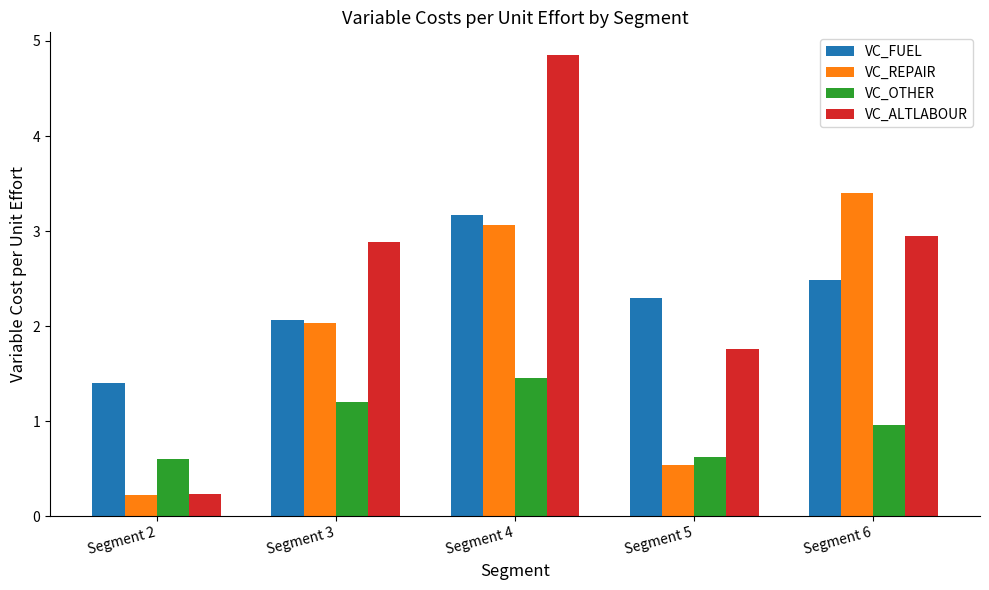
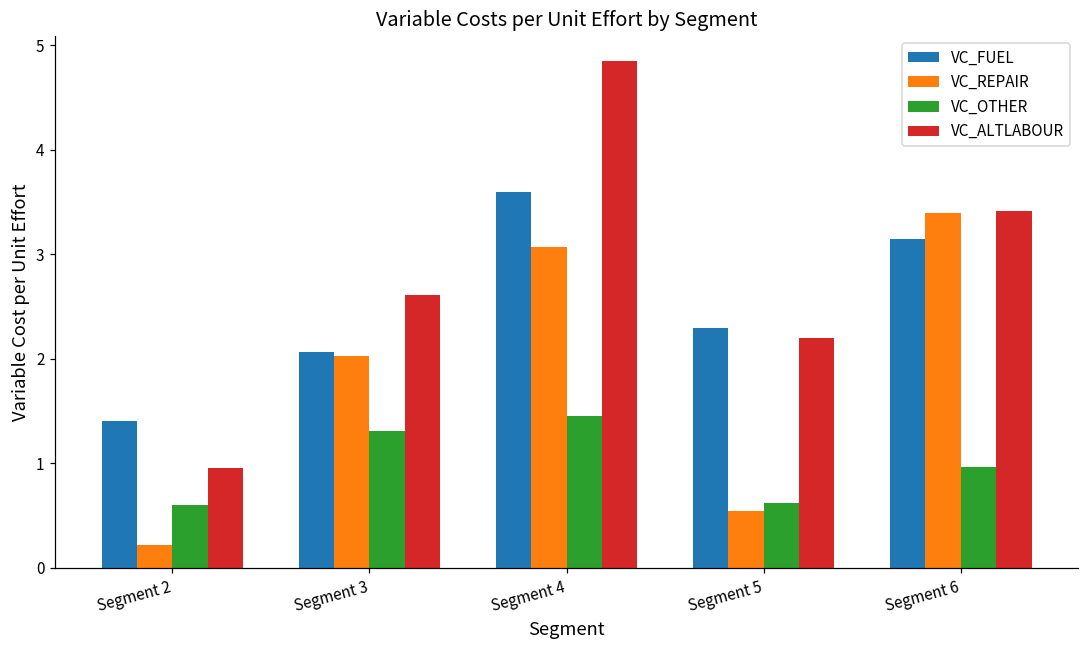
  {
    "VC_FUEL": {
      "Segment 2": 1.4,
      "Segment 3": 2.1,
-     "Segment 4": 3.2,
+     "Segment 4": 3.6,
      "Segment 5": 2.3,
-     "Segment 6": 2.5
+     "Segment 6": 3.2
    },
    "VC_REPAIR": {
      "Segment 2": 0.2,
      "Segment 3": 2.0,
      "Segment 4": 3.1,
      "Segment 5": 0.5,
      "Segment 6": 3.4
    },
    "VC_OTHER": {
      "Segment 2": 0.6,
-     "Segment 3": 1.2,
+     "Segment 3": 1.3,
      "Segment 4": 1.5,
      "Segment 5": 0.6,
      "Segment 6": 1.0
    },
    "VC_ALTLABOUR": {
-     "Segment 2": 0.2,
-     "Segment 3": 2.9,
+     "Segment 2": 1.0,
+     "Segment 3": 2.6,
      "Segment 4": 4.8,
-     "Segment 5": 1.8,
-     "Segment 6": 2.9
+     "Segment 5": 2.2,
+     "Segment 6": 3.4
    }
  }
